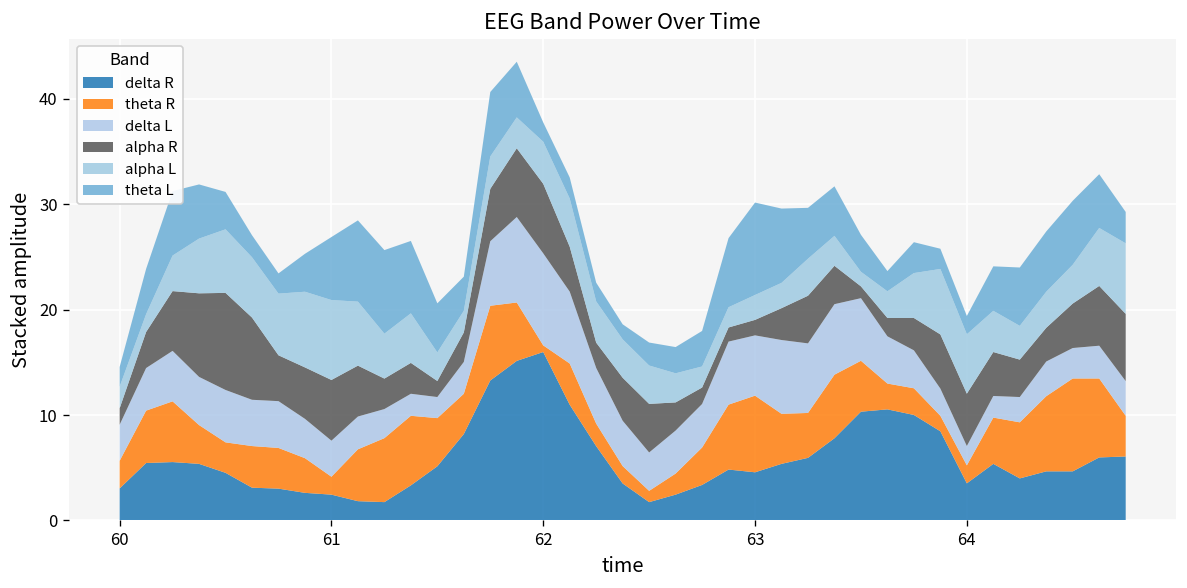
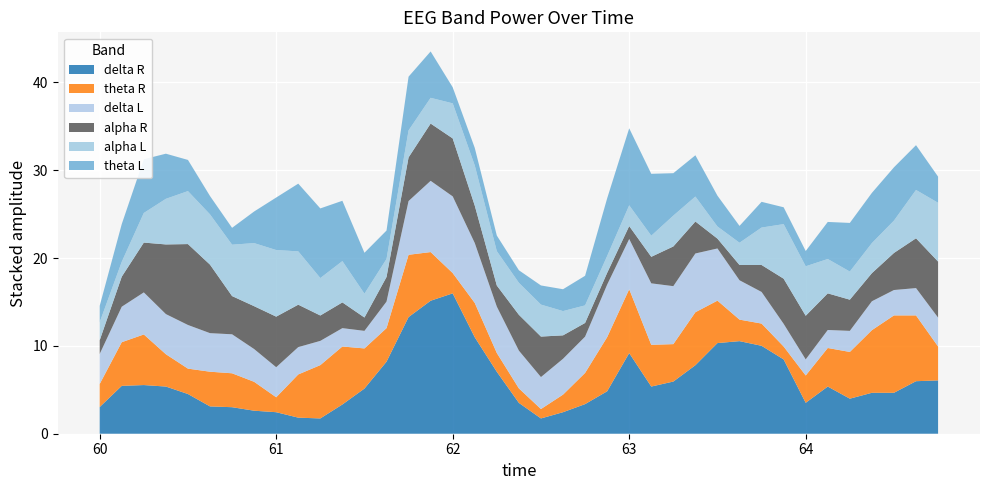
  {
    "delta R": {
      "60": 3,
      "61": 2,
      "62": 16,
-     "63": 5,
+     "63": 9,
      "64": 4
    },
    "theta R": {
      "60": 3,
      "61": 2,
-     "62": 1,
+     "62": 2,
      "63": 7,
-     "64": 2
+     "64": 3
    },
    "alpha R": {
      "60": 2,
      "61": 6,
      "62": 7,
      "63": 1,
      "64": 5
    }
  }
